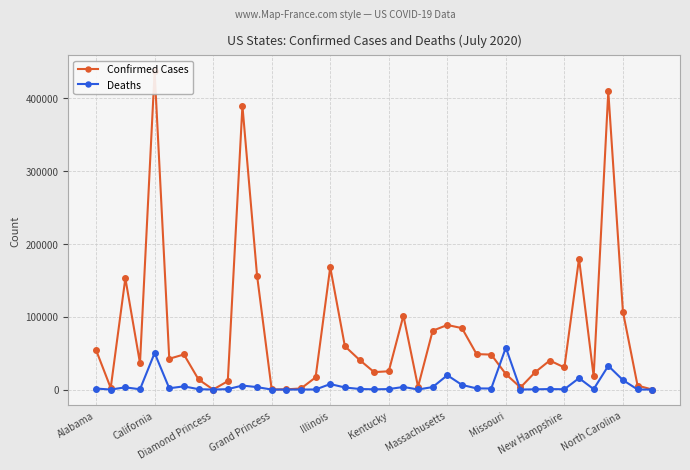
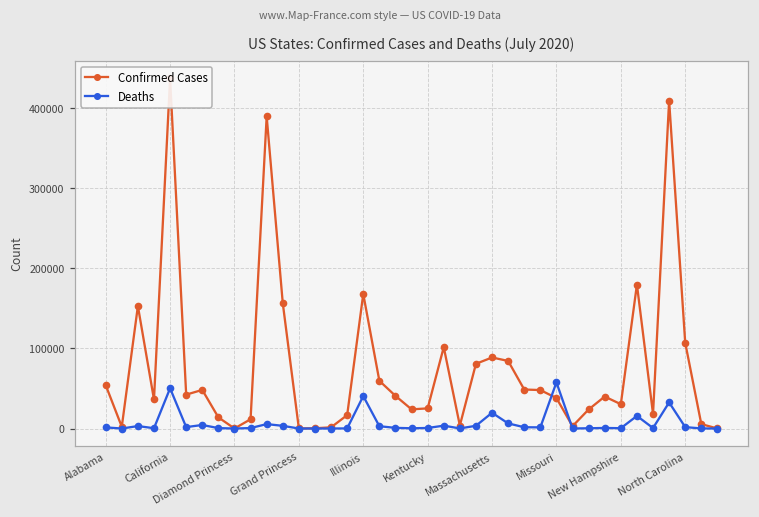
  {
    "Confirmed Cases": {
      "Alabama": 50000,
      "Illinois": 170000,
      "Kentucky": 30000,
      "Massachusetts": 90000,
-     "Missouri": 20000,
+     "Missouri": 40000,
      "New Hampshire": 30000,
      "North Carolina": 110000
    },
    "Deaths": {
      "Alabama": 0,
      "California": 50000,
-     "Illinois": 10000,
+     "Illinois": 40000,
      "Kentucky": 0,
      "Massachusetts": 20000,
      "Missouri": 60000,
      "New Hampshire": 0,
-     "North Carolina": 10000
+     "North Carolina": 0
    }
  }
